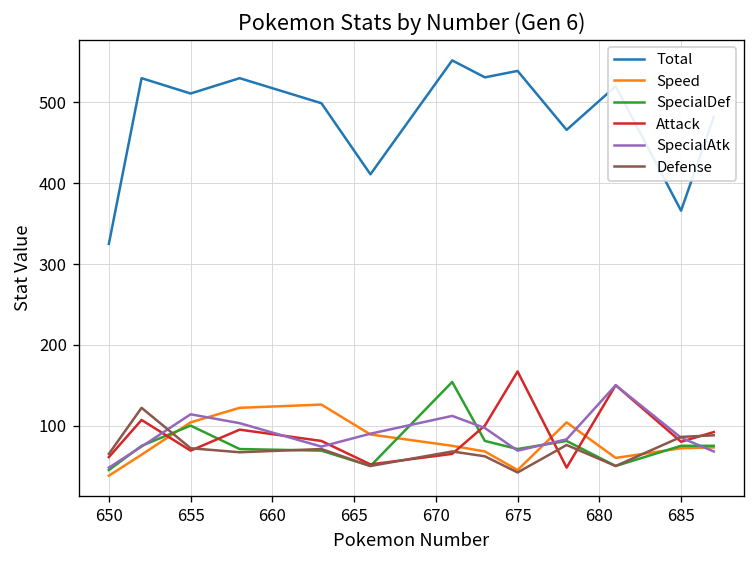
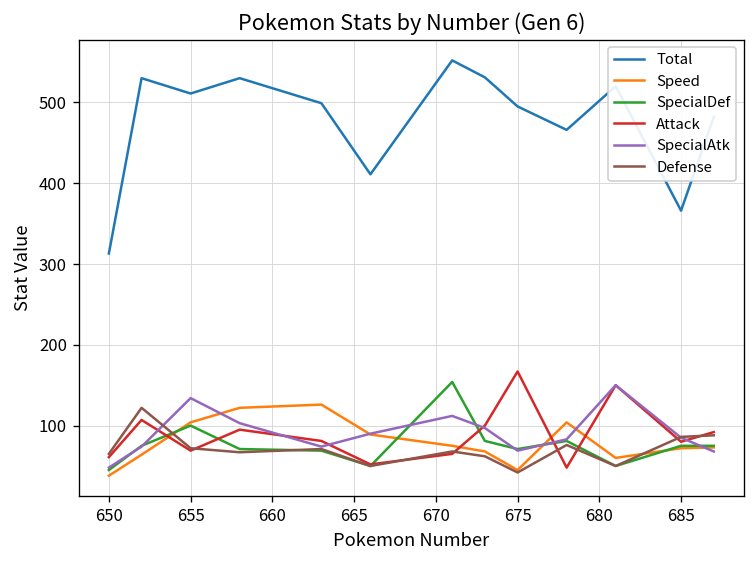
  {
    "Total": {
-     "650": 330,
+     "650": 310,
      "655": 510,
-     "675": 540,
+     "675": 500,
      "685": 370
    },
    "Speed": {
      "650": 40,
      "655": 100
    },
    "SpecialDef": {
      "655": 100
    },
    "Attack": {
      "650": 60,
      "675": 170,
      "685": 80
    },
    "SpecialAtk": {
-     "655": 110
+     "655": 130
    },
    "Defense": {
      "650": 70
    }
  }
